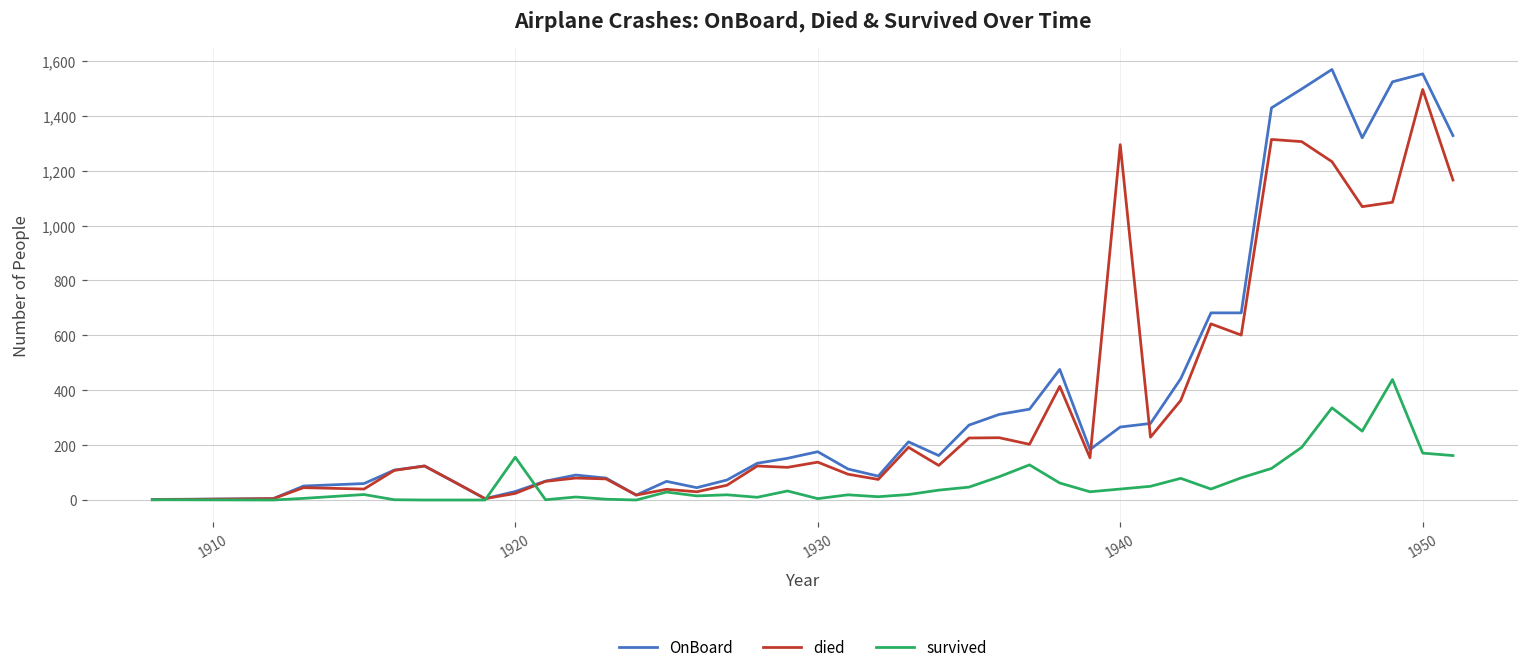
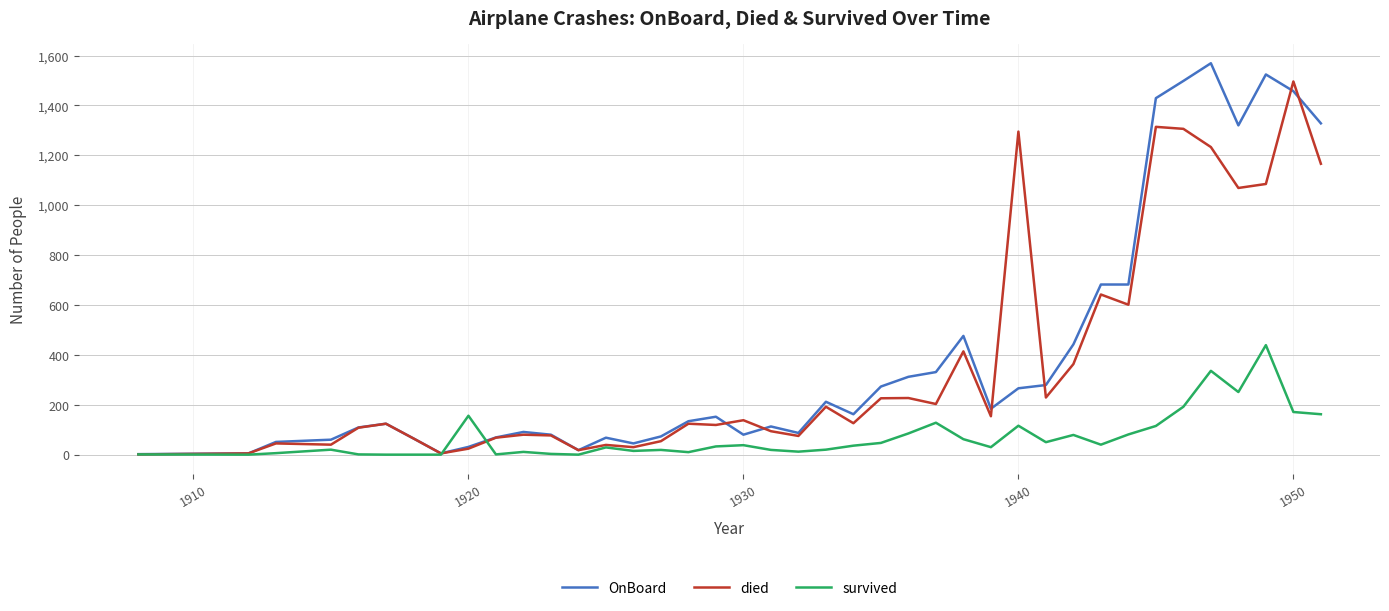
  {
    "OnBoard": {
-     "1930": "180",
+     "1930": "80",
      "1940": "270",
-     "1950": "1,550"
+     "1950": "1,460"
    },
    "died": {
      "1930": "140",
      "1940": "1,300",
      "1950": "1,500"
    },
    "survived": {
      "1920": "160",
-     "1930": "10",
-     "1940": "40",
+     "1930": "40",
+     "1940": "120",
      "1950": "170"
    }
  }
